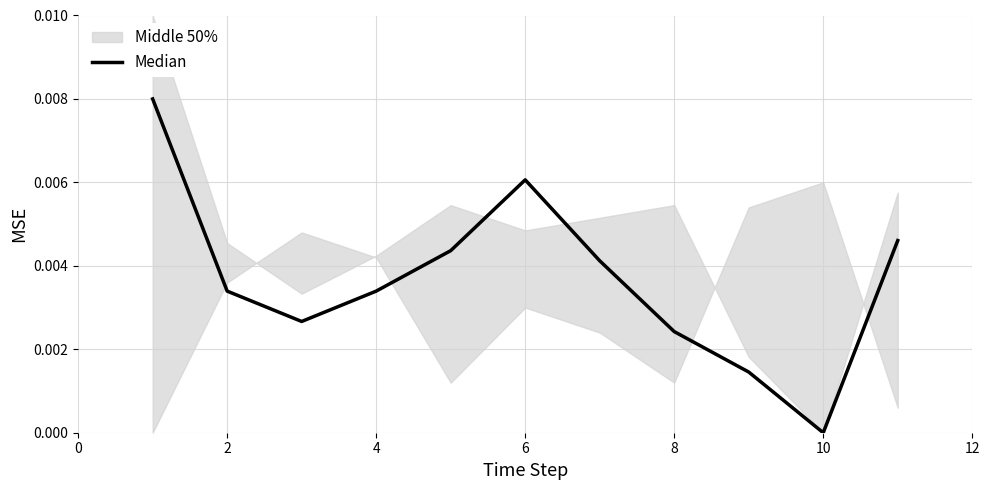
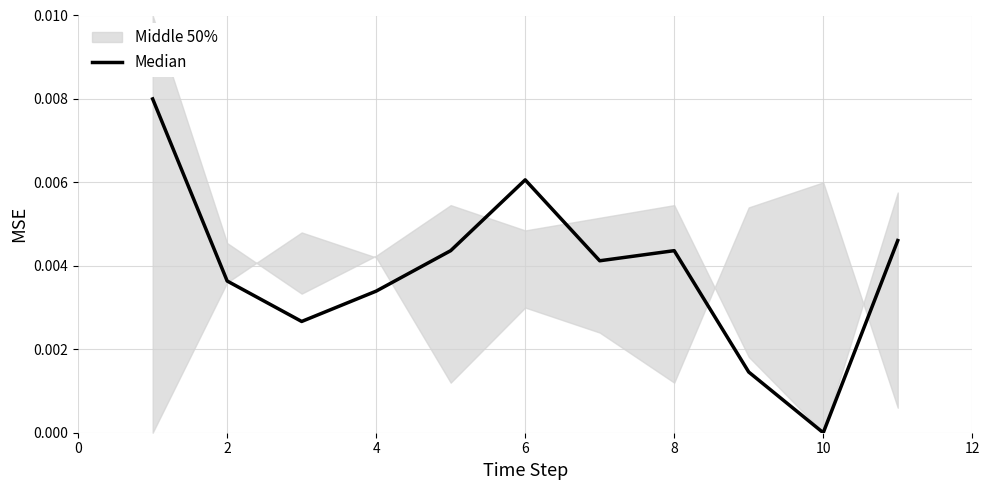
  {
    "Median": {
-     "2": 0.0034,
+     "2": 0.0036,
      "4": 0.0034,
      "6": 0.0061,
-     "8": 0.0024,
+     "8": 0.0044,
      "10": 0.0000
    },
    "Middle 50%": {
      "10": 0.0060
    }
  }
